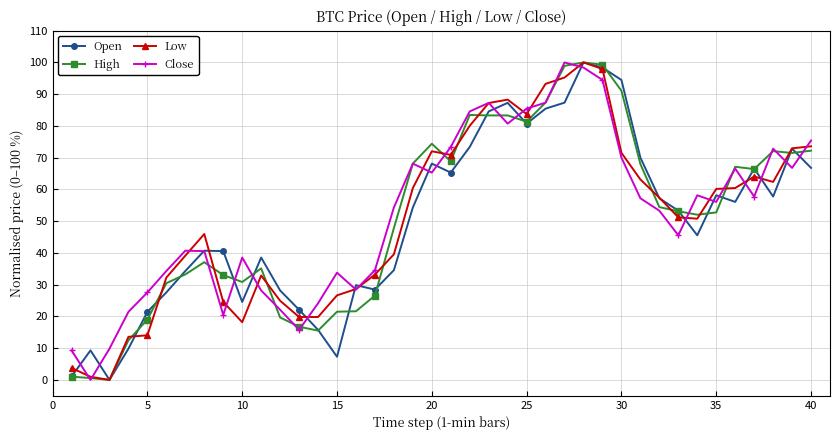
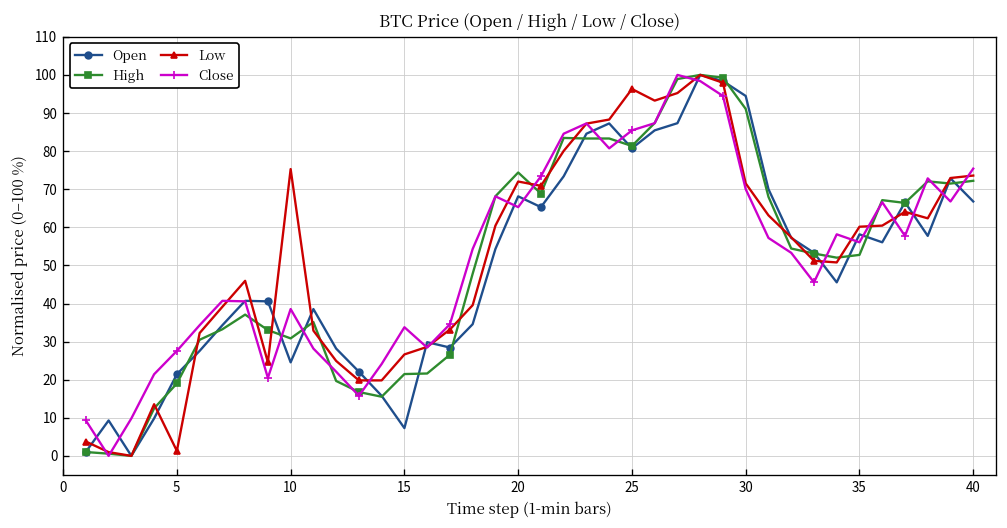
  {
    "Open": {
      "5": 21,
      "10": 25,
      "15": 7,
      "20": 68,
      "30": 94,
      "35": 58,
      "40": 67
    },
    "High": {
      "5": 19,
      "10": 31,
      "15": 21,
      "20": 74,
      "30": 91,
      "35": 53,
      "40": 72
    },
    "Low": {
-     "5": 14,
-     "10": 18,
+     "5": 1,
+     "10": 75,
      "15": 27,
      "20": 72,
-     "25": 84,
+     "25": 96,
      "30": 72,
      "35": 60,
      "40": 74
    },
    "Close": {
      "5": 28,
      "10": 39,
      "15": 34,
      "20": 65,
      "25": 85,
      "30": 70,
      "35": 56,
      "40": 75
    }
  }
